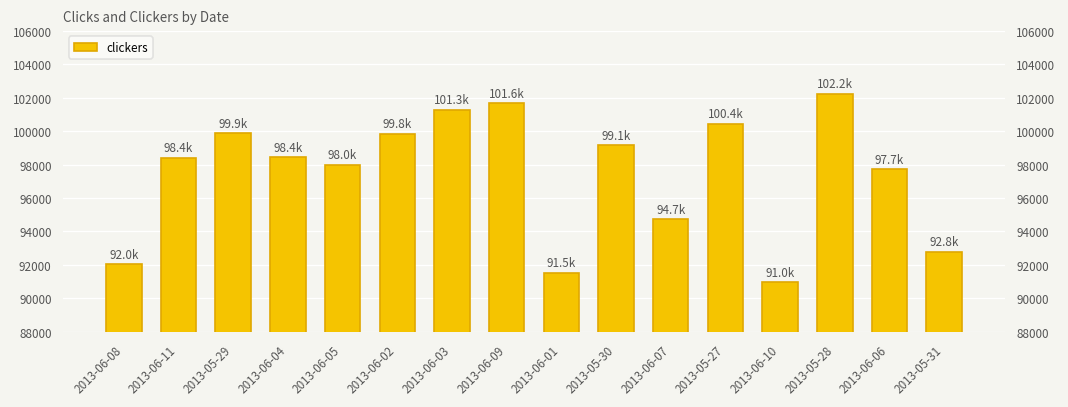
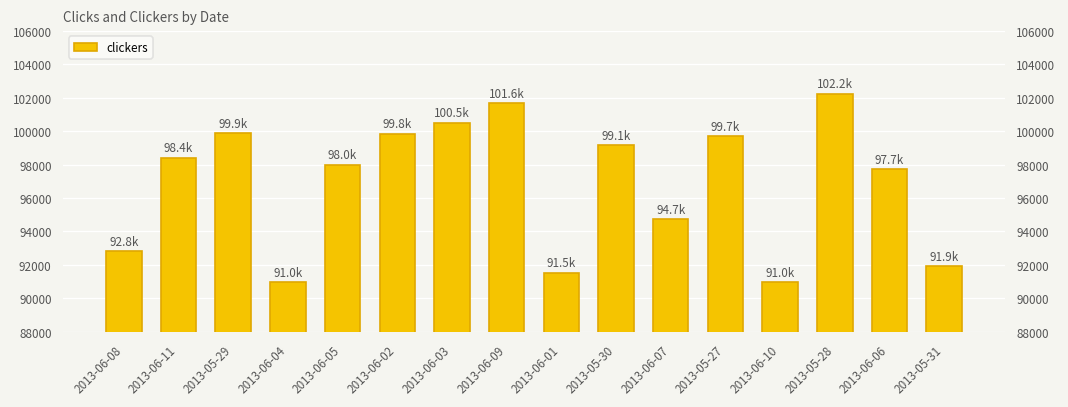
  {
-   "2013-06-08": "92.0k",
+   "2013-06-08": "92.8k",
    "2013-06-11": "98.4k",
    "2013-05-29": "99.9k",
-   "2013-06-04": "98.4k",
+   "2013-06-04": "91.0k",
    "2013-06-05": "98.0k",
    "2013-06-02": "99.8k",
-   "2013-06-03": "101.3k",
+   "2013-06-03": "100.5k",
    "2013-06-09": "101.6k",
    "2013-06-01": "91.5k",
    "2013-05-30": "99.1k",
    "2013-06-07": "94.7k",
-   "2013-05-27": "100.4k",
+   "2013-05-27": "99.7k",
    "2013-06-10": "91.0k",
    "2013-05-28": "102.2k",
    "2013-06-06": "97.7k",
-   "2013-05-31": "92.8k"
+   "2013-05-31": "91.9k"
  }
